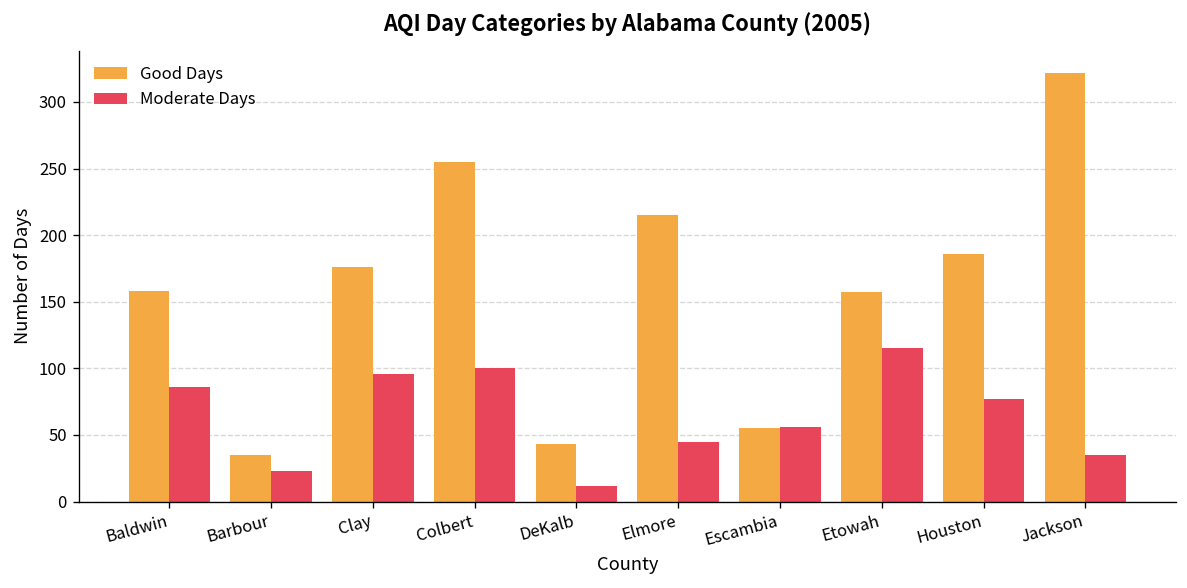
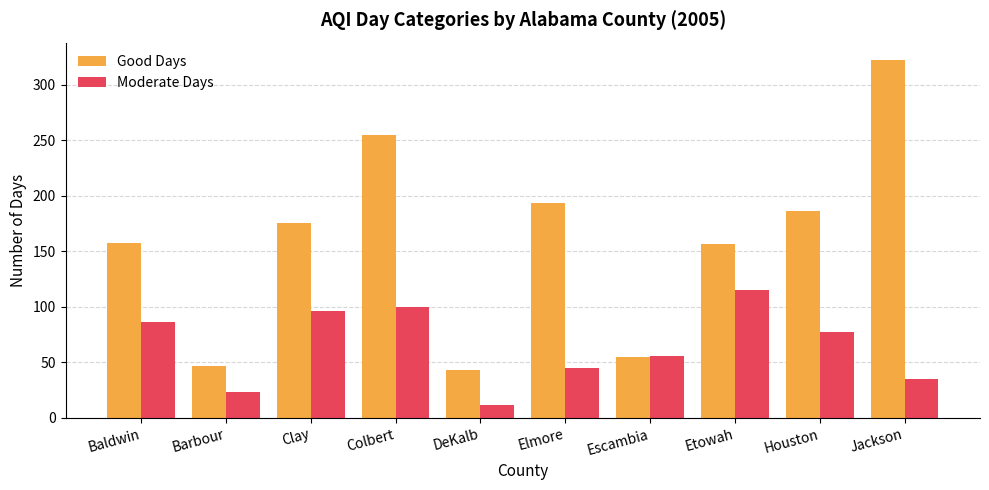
  {
    "Good Days": {
      "Baldwin": 158,
-     "Barbour": 35,
+     "Barbour": 47,
      "Clay": 176,
      "Colbert": 255,
      "DeKalb": 43,
-     "Elmore": 215,
+     "Elmore": 194,
      "Escambia": 55,
      "Etowah": 157,
      "Houston": 186,
      "Jackson": 322
    },
    "Moderate Days": {
      "Baldwin": 86,
      "Barbour": 23,
      "Clay": 96,
      "Colbert": 100,
      "DeKalb": 12,
      "Elmore": 45,
      "Escambia": 56,
      "Etowah": 115,
      "Houston": 77,
      "Jackson": 35
    }
  }
